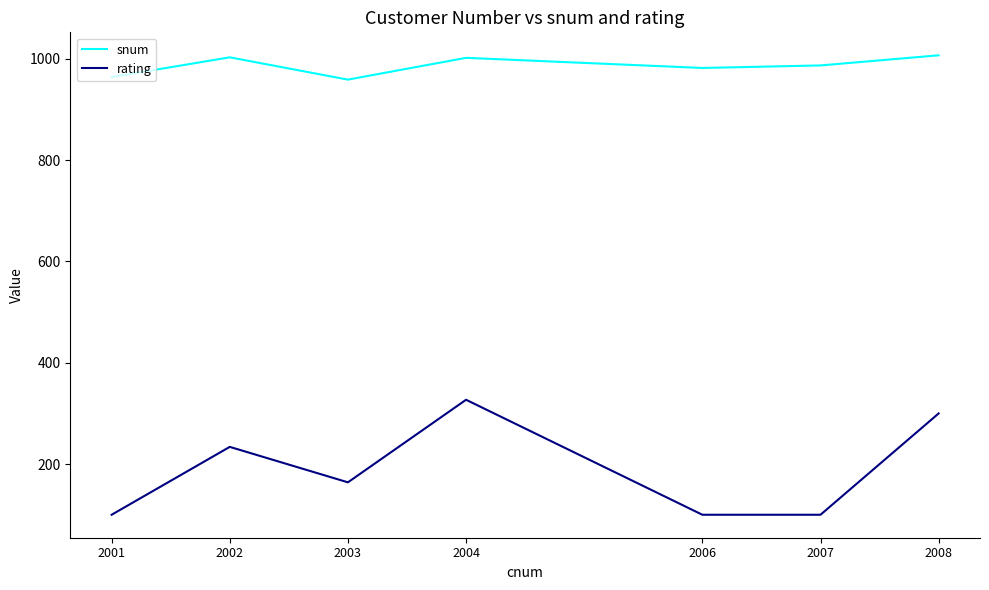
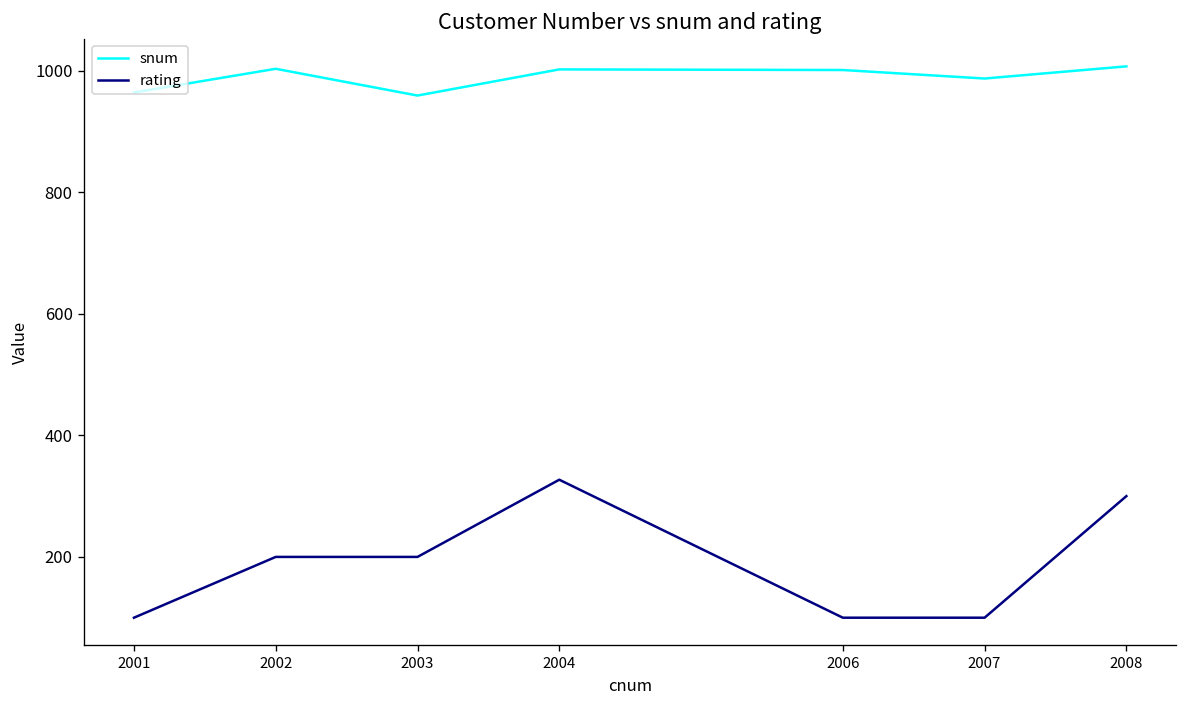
  {
    "snum": {
      "2002": 1000,
      "2003": 960,
      "2004": 1000,
-     "2006": 980,
+     "2006": 1000,
      "2007": 990,
      "2008": 1010
    },
    "rating": {
      "2001": 100,
-     "2002": 230,
-     "2003": 160,
+     "2002": 200,
+     "2003": 200,
      "2004": 330,
      "2006": 100,
      "2007": 100,
      "2008": 300
    }
  }
